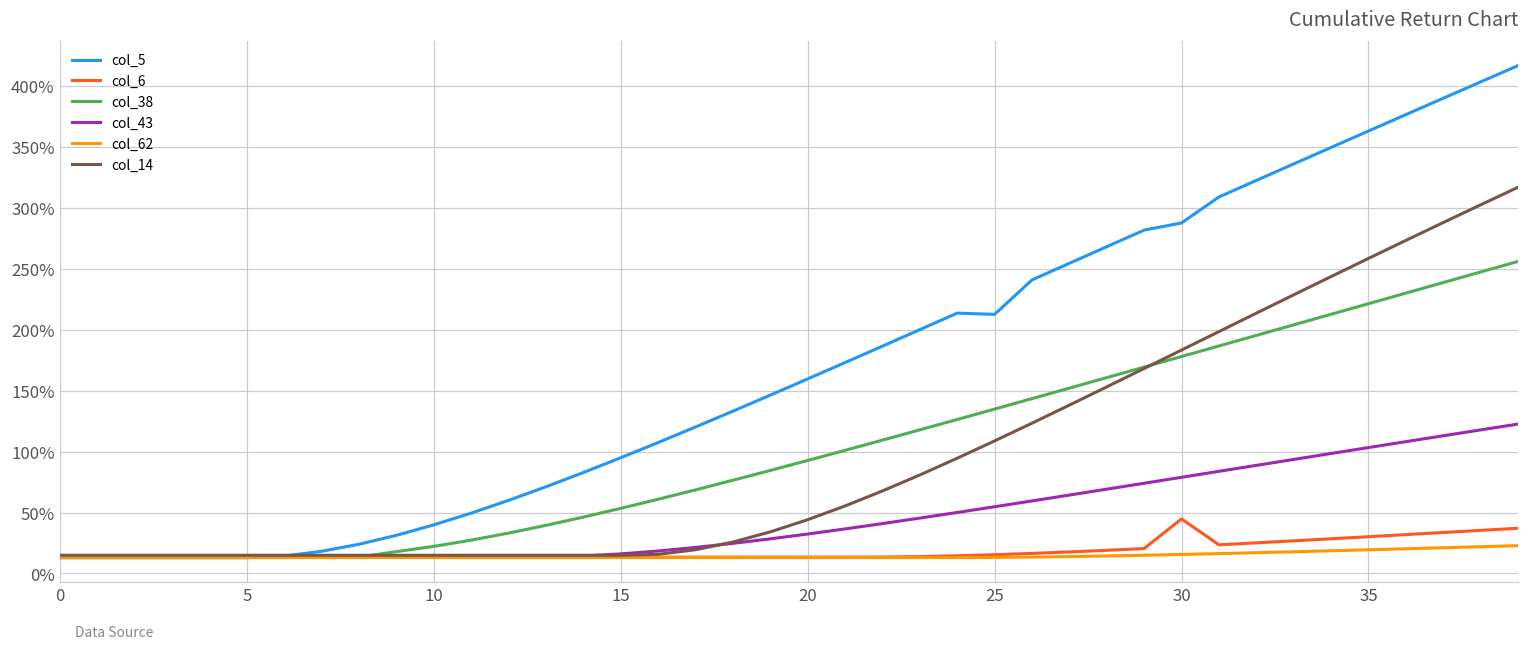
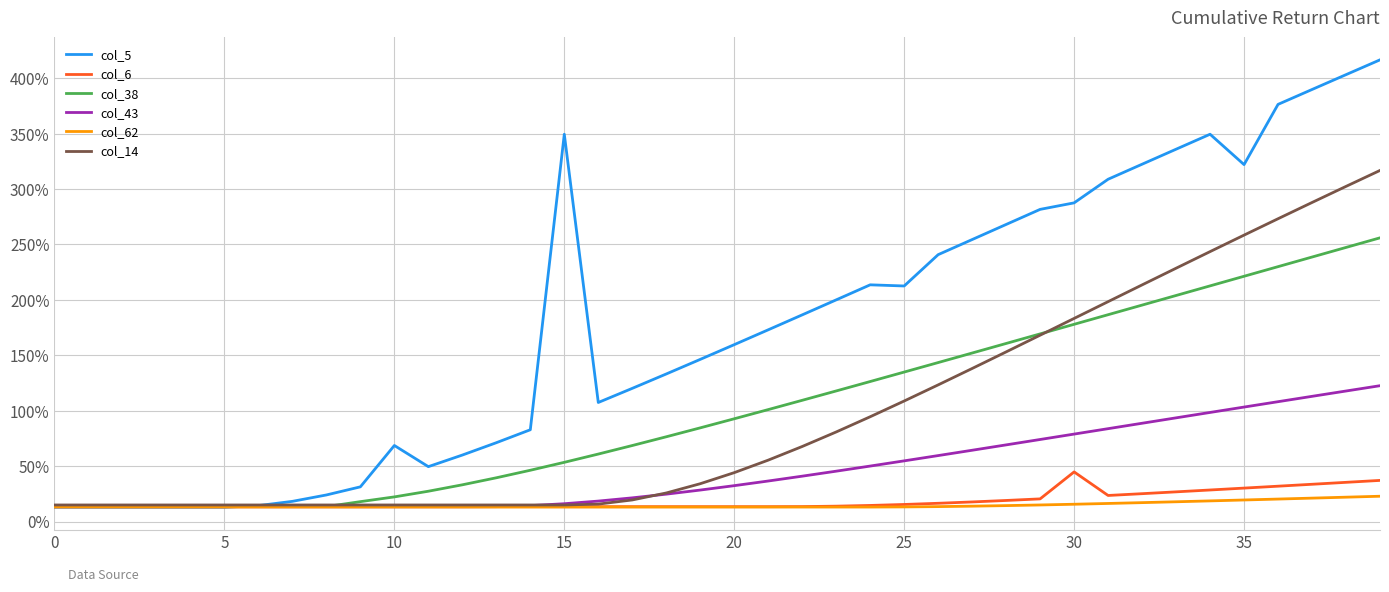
  {
    "col_5": {
-     "10": "40%",
-     "15": "95%",
+     "10": "69%",
+     "15": "349%",
      "20": "160%",
      "25": "213%",
      "30": "288%",
-     "35": "363%"
+     "35": "322%"
    },
    "col_6": {
      "30": "45%",
      "35": "30%"
    },
    "col_38": {
      "10": "22%",
      "15": "53%",
      "20": "93%",
      "25": "135%",
      "30": "178%",
      "35": "221%"
    },
    "col_43": {
      "20": "32%",
      "25": "55%",
      "30": "79%",
      "35": "103%"
    },
    "col_62": {
      "30": "16%",
      "35": "19%"
    },
    "col_14": {
      "20": "44%",
      "25": "109%",
      "30": "183%",
      "35": "258%"
    }
  }
